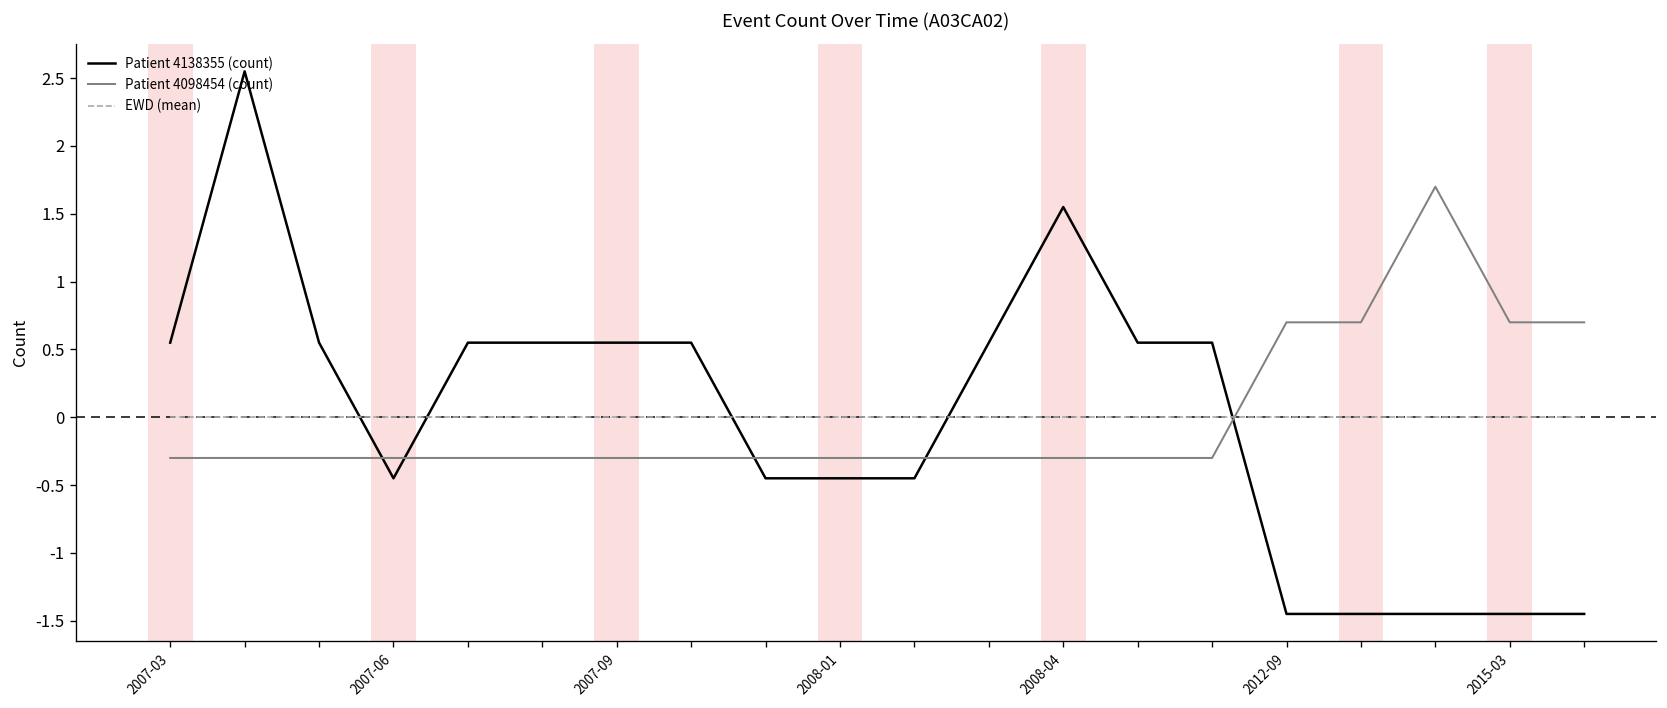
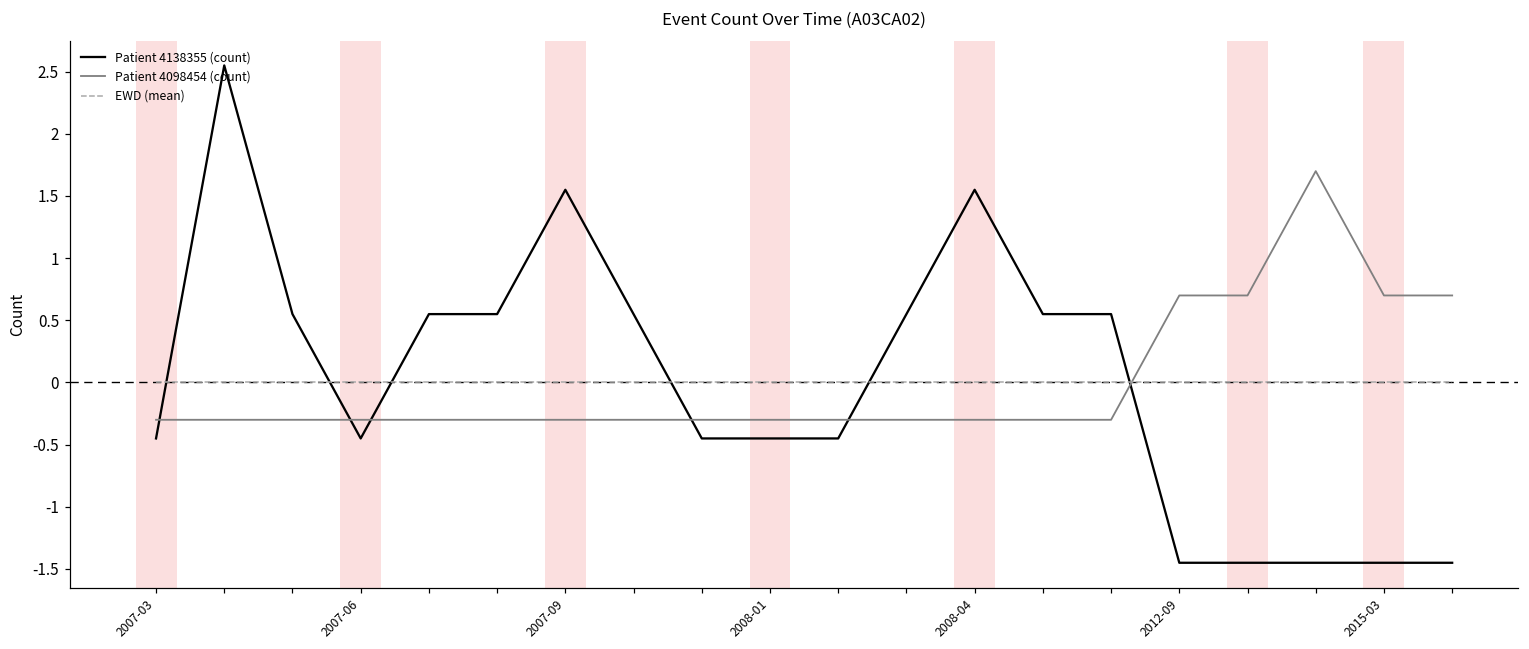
  {
    "Patient 4138355 (count)": {
-     "2007-03": 0.55,
+     "2007-03": -0.45,
      "2007-06": -0.45,
-     "2007-09": 0.55,
+     "2007-09": 1.55,
      "2008-01": -0.45,
      "2008-04": 1.55,
      "2012-09": -1.45,
      "2015-03": -1.45
    },
    "Patient 4098454 (count)": {
      "2007-03": -0.30,
      "2007-06": -0.30,
      "2007-09": -0.30,
      "2008-01": -0.30,
      "2008-04": -0.30,
      "2012-09": 0.70,
      "2015-03": 0.70
    },
    "EWD (mean)": {
      "2007-03": 0.00,
      "2007-06": 0.00,
      "2007-09": 0.00,
      "2008-01": 0.00,
      "2008-04": 0.00,
      "2012-09": 0.00,
      "2015-03": 0.00
    }
  }
